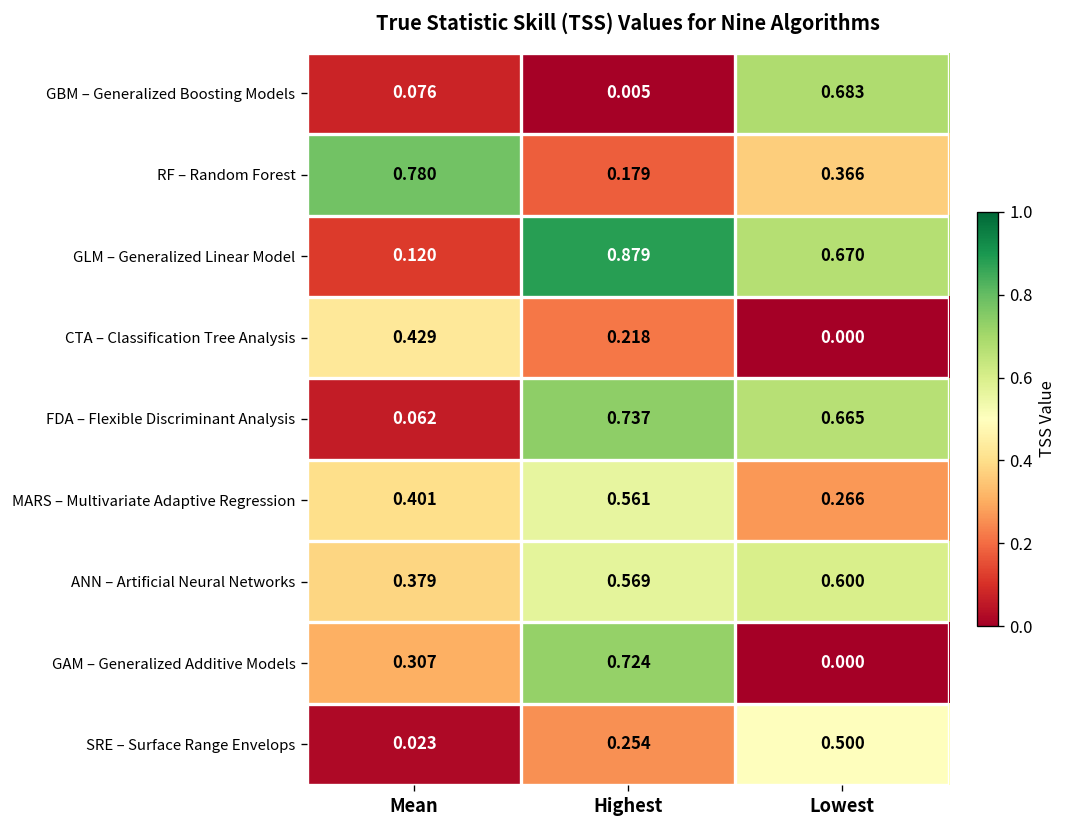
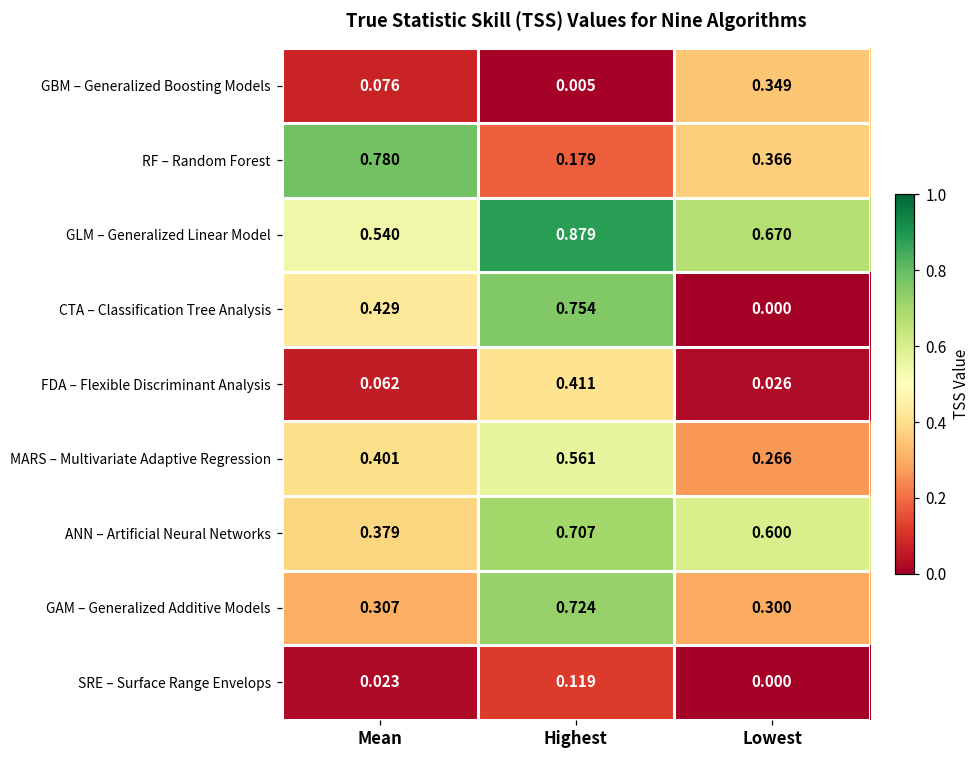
  {
    "GBM – Generalized Boosting Models": {
      "Mean": 0.076,
      "Highest": 0.005,
-     "Lowest": 0.683
+     "Lowest": 0.349
    },
    "RF – Random Forest": {
      "Mean": 0.780,
      "Highest": 0.179,
      "Lowest": 0.366
    },
    "GLM – Generalized Linear Model": {
-     "Mean": 0.120,
+     "Mean": 0.540,
      "Highest": 0.879,
      "Lowest": 0.670
    },
    "CTA – Classification Tree Analysis": {
      "Mean": 0.429,
-     "Highest": 0.218,
+     "Highest": 0.754,
      "Lowest": 0.000
    },
    "FDA – Flexible Discriminant Analysis": {
      "Mean": 0.062,
-     "Highest": 0.737,
-     "Lowest": 0.665
+     "Highest": 0.411,
+     "Lowest": 0.026
    },
    "MARS – Multivariate Adaptive Regression": {
      "Mean": 0.401,
      "Highest": 0.561,
      "Lowest": 0.266
    },
    "ANN – Artificial Neural Networks": {
      "Mean": 0.379,
-     "Highest": 0.569,
+     "Highest": 0.707,
      "Lowest": 0.600
    },
    "GAM – Generalized Additive Models": {
      "Mean": 0.307,
      "Highest": 0.724,
-     "Lowest": 0.000
+     "Lowest": 0.300
    },
    "SRE – Surface Range Envelops": {
      "Mean": 0.023,
-     "Highest": 0.254,
-     "Lowest": 0.500
+     "Highest": 0.119,
+     "Lowest": 0.000
    }
  }
